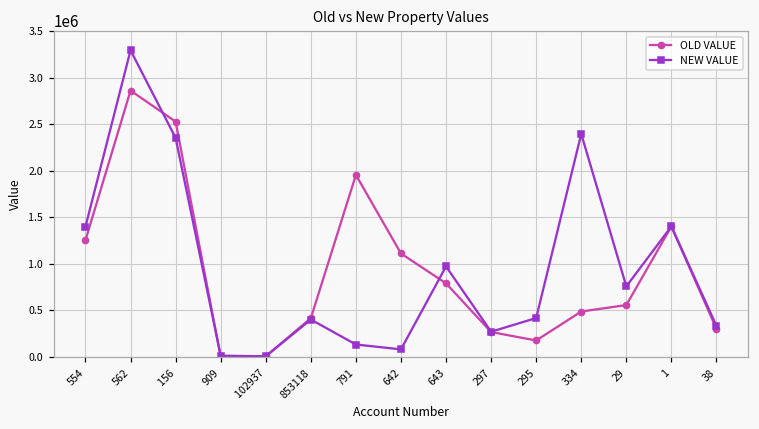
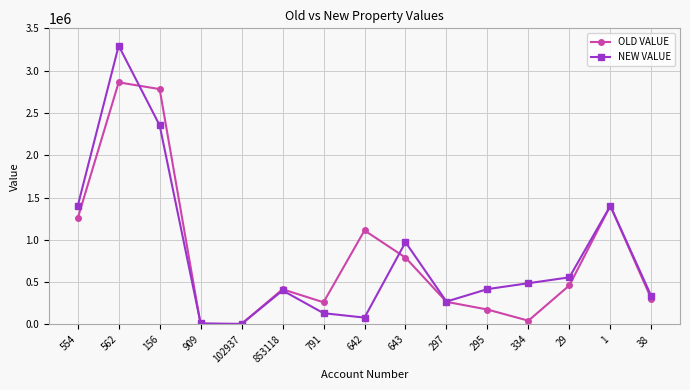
  {
    "OLD VALUE": {
      "554": 1300000,
      "562": 2900000,
-     "156": 2500000,
-     "791": 2000000,
+     "156": 2800000,
+     "791": 300000,
      "642": 1100000,
      "643": 800000,
      "295": 200000,
-     "334": 500000,
-     "29": 600000,
+     "334": 0,
+     "29": 500000,
      "38": 300000
    },
    "NEW VALUE": {
      "554": 1400000,
      "562": 3300000,
      "156": 2400000,
      "791": 100000,
      "642": 100000,
      "643": 1000000,
      "295": 400000,
-     "334": 2400000,
-     "29": 800000,
+     "334": 500000,
+     "29": 600000,
      "38": 300000
    }
  }
